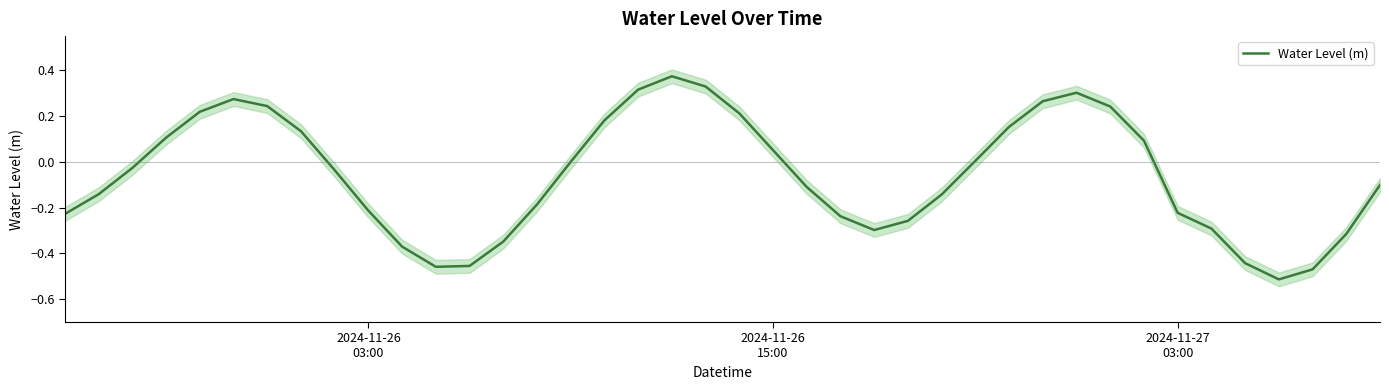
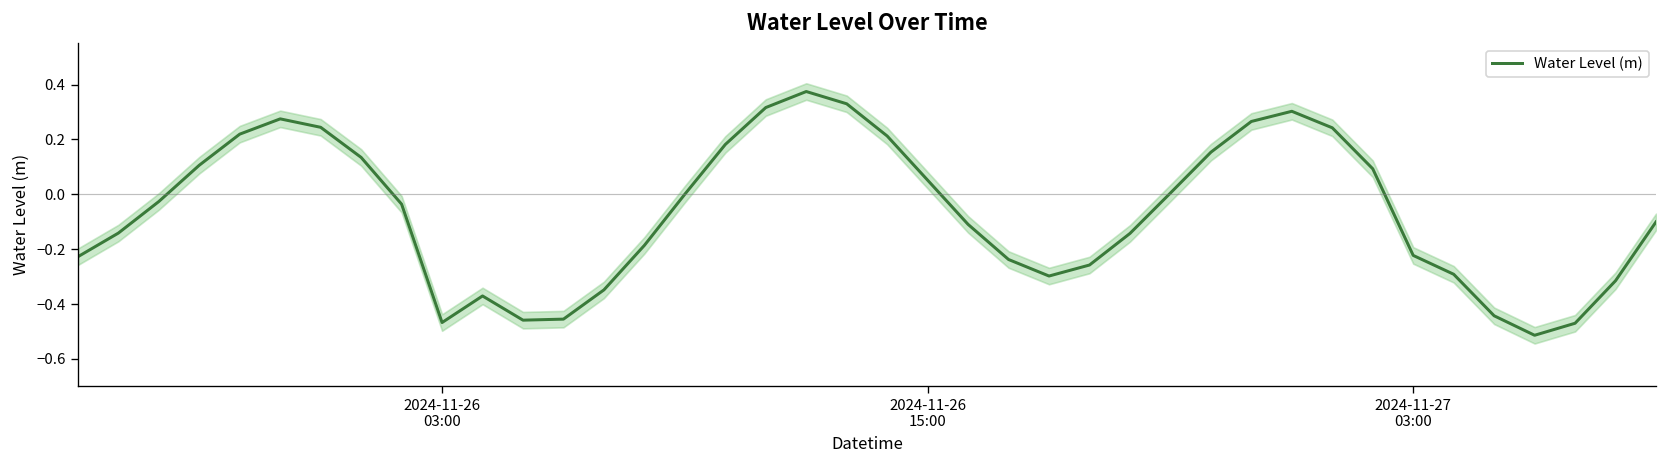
  {
    "Water Level (m)": {
-     "2024-11-26 03:00": -0.21,
+     "2024-11-26 03:00": -0.47,
      "2024-11-26 15:00": 0.05,
      "2024-11-27 03:00": -0.22
    }
  }
